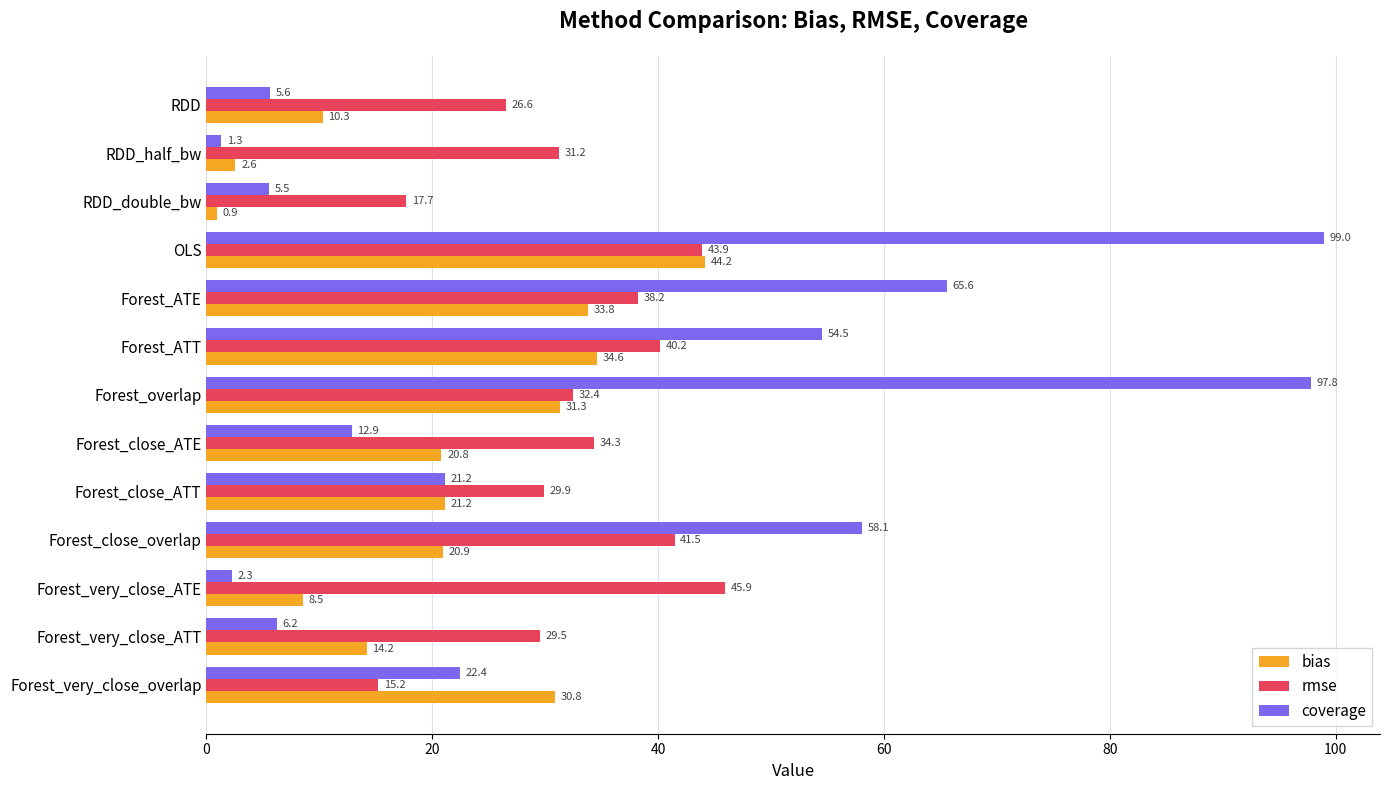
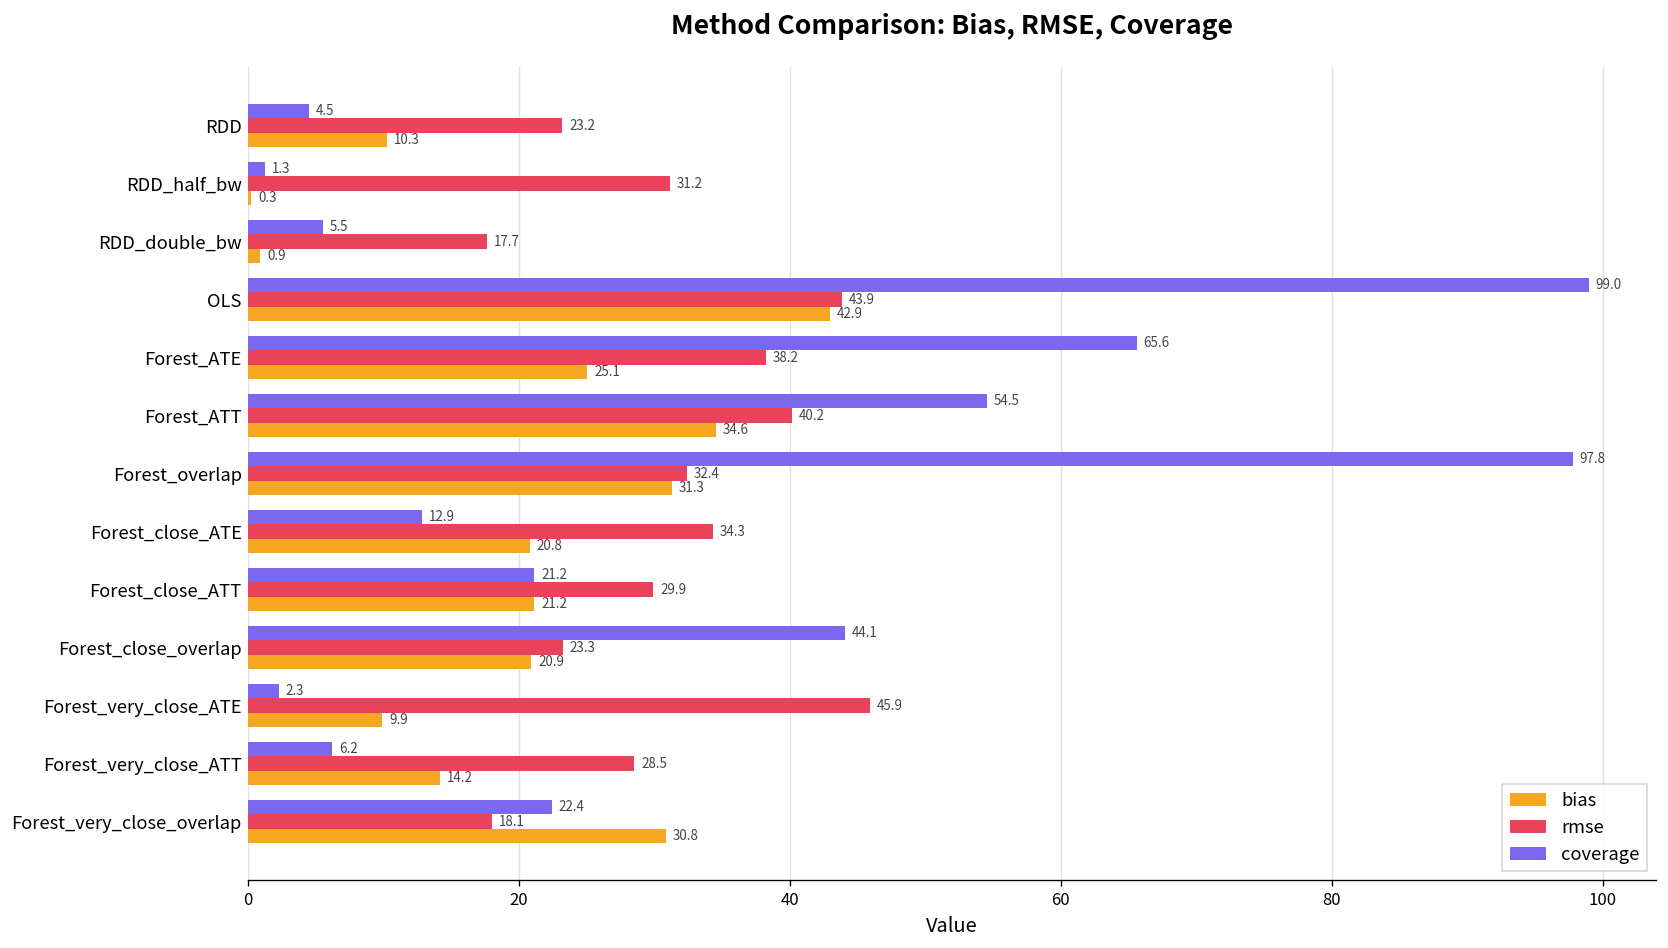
  {
    "bias": {
      "RDD": 10.3,
-     "RDD_half_bw": 2.6,
+     "RDD_half_bw": 0.3,
      "RDD_double_bw": 0.9,
-     "OLS": 44.2,
-     "Forest_ATE": 33.8,
+     "OLS": 42.9,
+     "Forest_ATE": 25.1,
      "Forest_ATT": 34.6,
      "Forest_overlap": 31.3,
      "Forest_close_ATE": 20.8,
      "Forest_close_ATT": 21.2,
      "Forest_close_overlap": 20.9,
-     "Forest_very_close_ATE": 8.5,
+     "Forest_very_close_ATE": 9.9,
      "Forest_very_close_ATT": 14.2,
      "Forest_very_close_overlap": 30.8
    },
    "rmse": {
-     "RDD": 26.6,
+     "RDD": 23.2,
      "RDD_half_bw": 31.2,
      "RDD_double_bw": 17.7,
      "OLS": 43.9,
      "Forest_ATE": 38.2,
      "Forest_ATT": 40.2,
      "Forest_overlap": 32.4,
      "Forest_close_ATE": 34.3,
      "Forest_close_ATT": 29.9,
-     "Forest_close_overlap": 41.5,
+     "Forest_close_overlap": 23.3,
      "Forest_very_close_ATE": 45.9,
-     "Forest_very_close_ATT": 29.5,
-     "Forest_very_close_overlap": 15.2
+     "Forest_very_close_ATT": 28.5,
+     "Forest_very_close_overlap": 18.1
    },
    "coverage": {
-     "RDD": 5.6,
+     "RDD": 4.5,
      "RDD_half_bw": 1.3,
      "RDD_double_bw": 5.5,
      "OLS": 99.0,
      "Forest_ATE": 65.6,
      "Forest_ATT": 54.5,
      "Forest_overlap": 97.8,
      "Forest_close_ATE": 12.9,
      "Forest_close_ATT": 21.2,
-     "Forest_close_overlap": 58.1,
+     "Forest_close_overlap": 44.1,
      "Forest_very_close_ATE": 2.3,
      "Forest_very_close_ATT": 6.2,
      "Forest_very_close_overlap": 22.4
    }
  }
